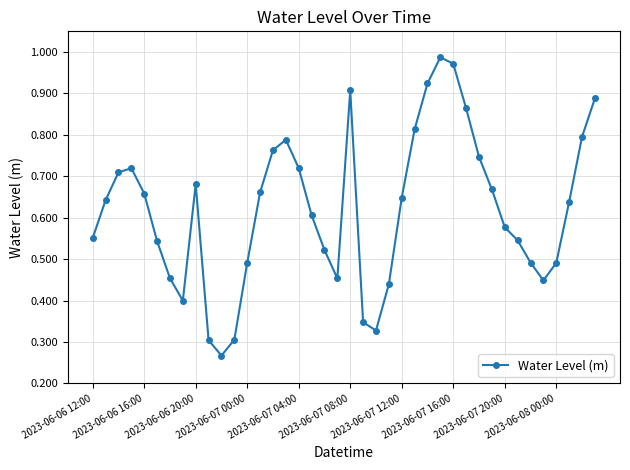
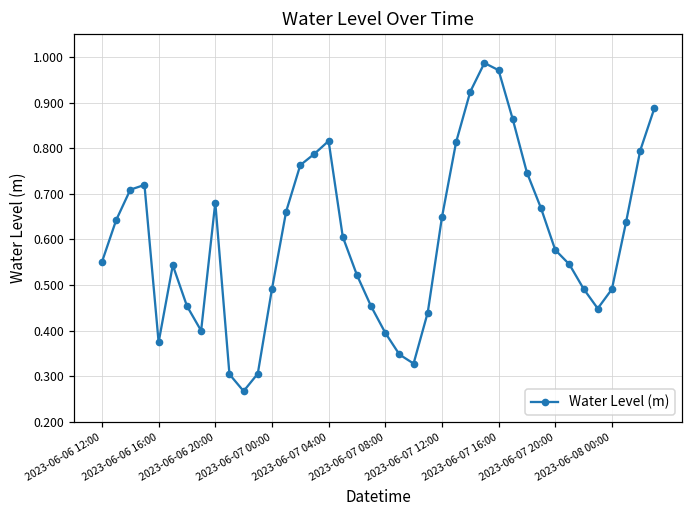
  {
    "2023-06-06 12:00": 0.55,
-   "2023-06-06 16:00": 0.66,
+   "2023-06-06 16:00": 0.37,
    "2023-06-06 20:00": 0.68,
    "2023-06-07 00:00": 0.49,
-   "2023-06-07 04:00": 0.72,
-   "2023-06-07 08:00": 0.91,
+   "2023-06-07 04:00": 0.82,
+   "2023-06-07 08:00": 0.40,
    "2023-06-07 12:00": 0.65,
    "2023-06-07 16:00": 0.97,
    "2023-06-07 20:00": 0.58,
    "2023-06-08 00:00": 0.49
  }
